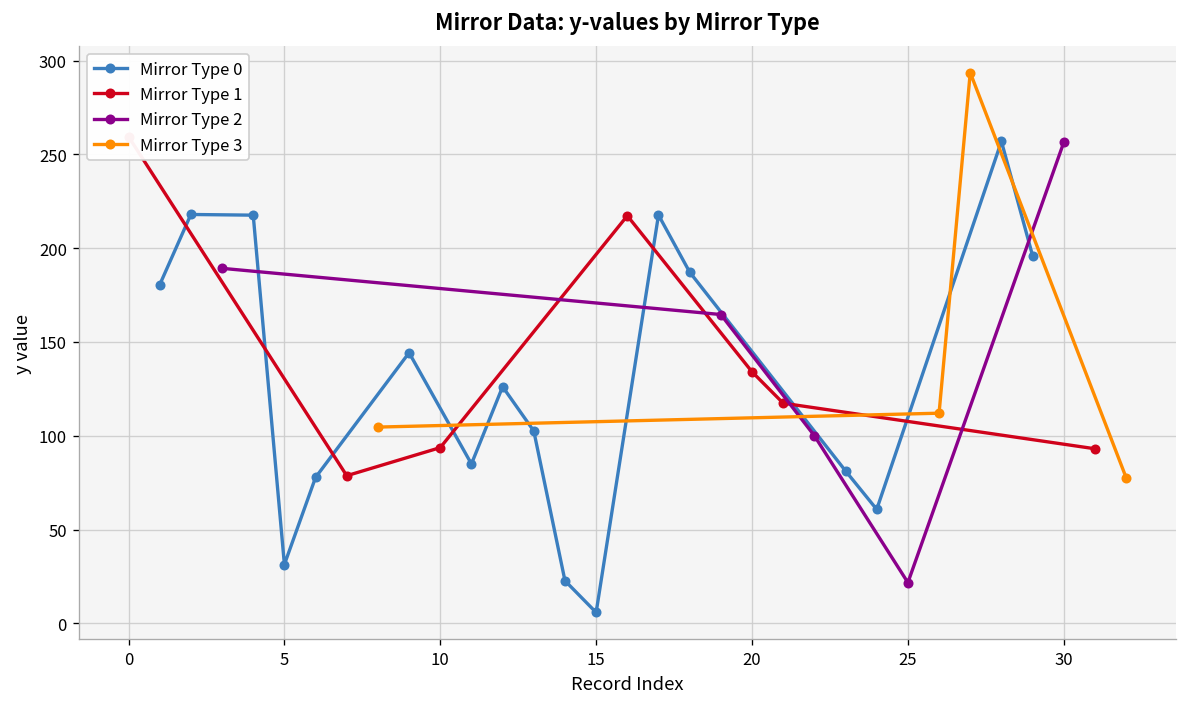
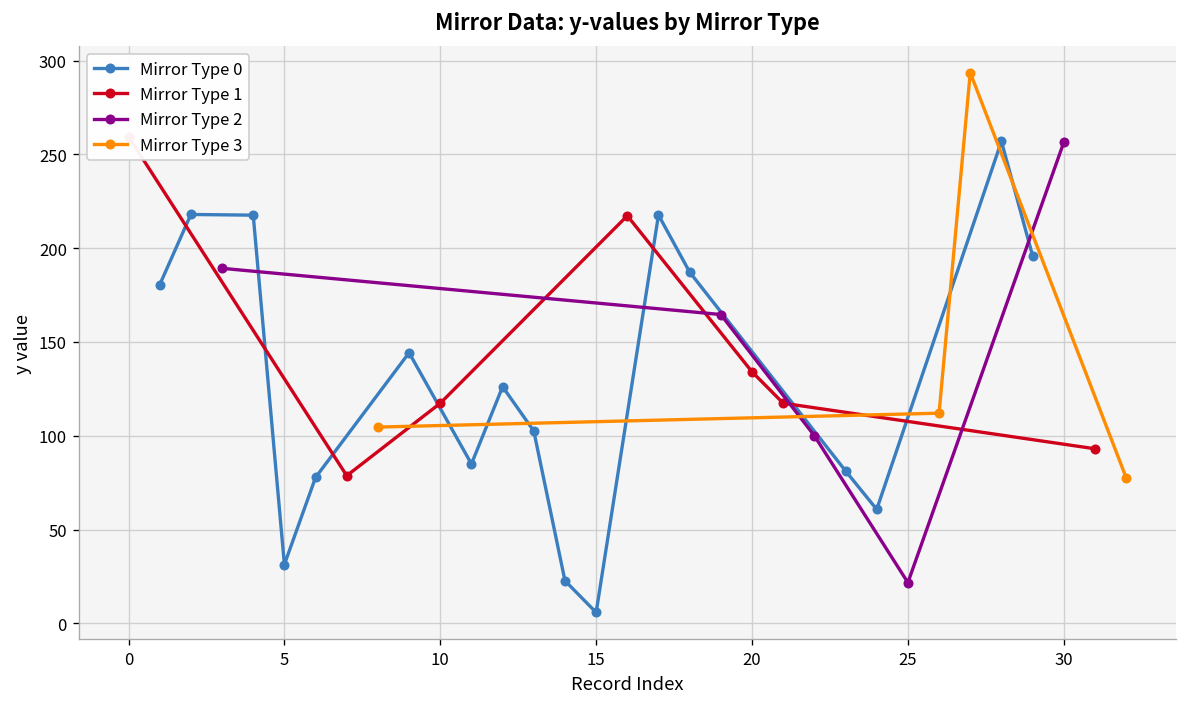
  {
    "Mirror Type 0": {
      "5": 31,
      "15": 6
    },
    "Mirror Type 1": {
-     "10": 94,
+     "10": 117,
      "20": 134
    },
    "Mirror Type 2": {
      "25": 22,
      "30": 256
    }
  }
